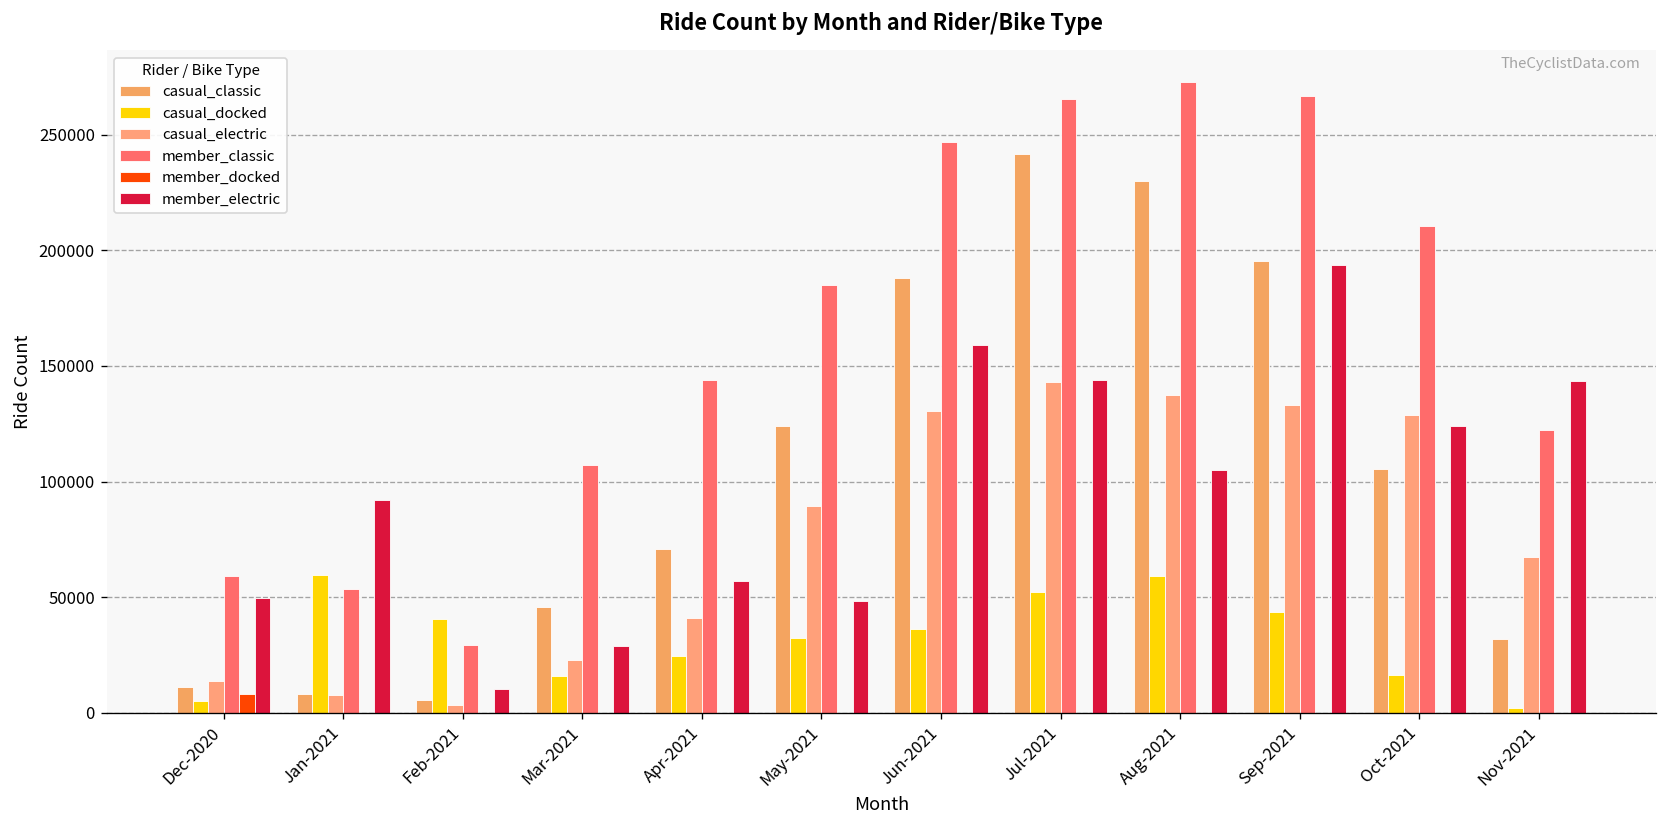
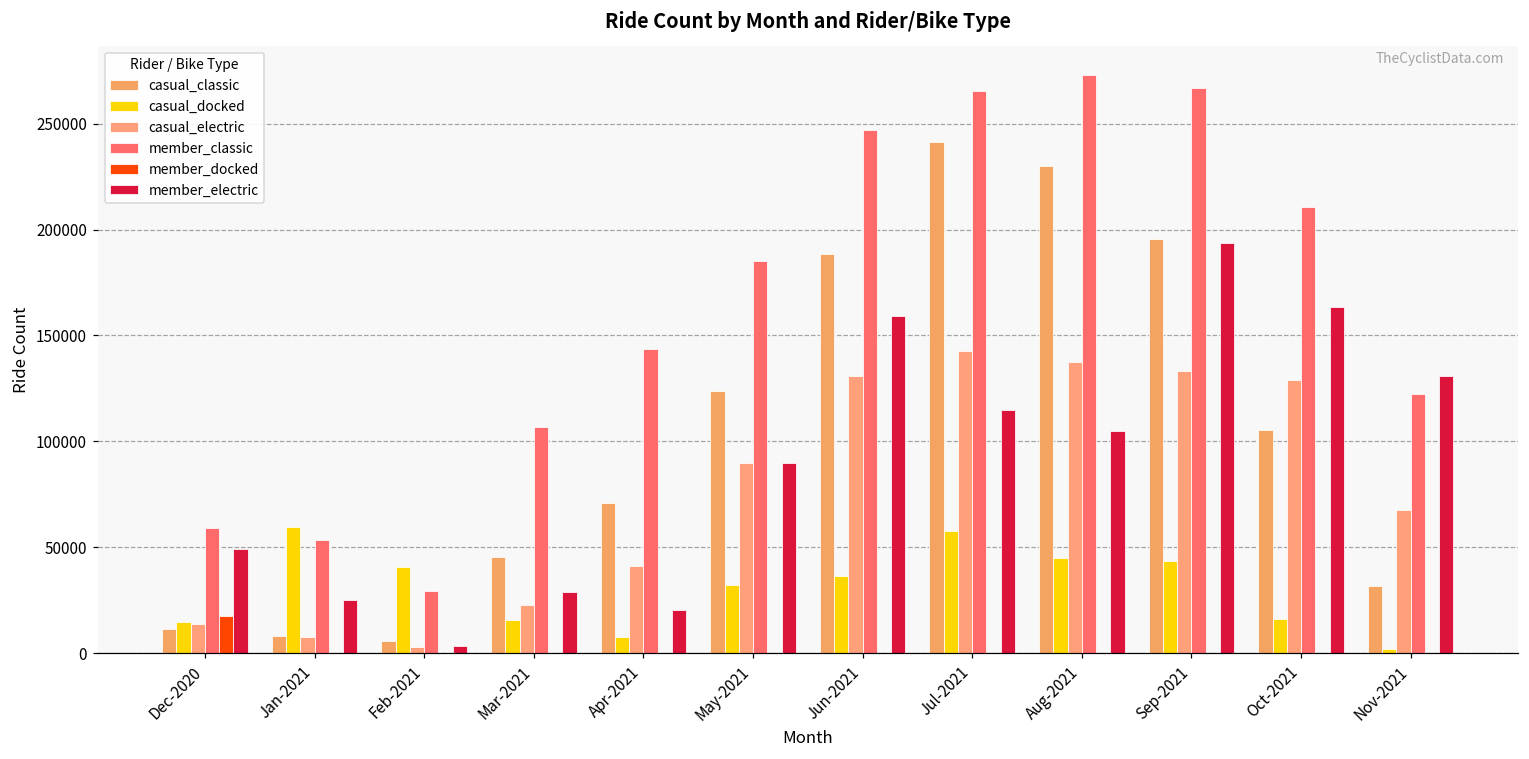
  {
    "casual_docked": {
-     "Dec-2020": 5000,
+     "Dec-2020": 15000,
      "Jan-2021": 60000,
      "Feb-2021": 41000,
      "Mar-2021": 16000,
-     "Apr-2021": 25000,
+     "Apr-2021": 8000,
      "May-2021": 32000,
      "Jun-2021": 36000,
-     "Jul-2021": 52000,
-     "Aug-2021": 59000,
+     "Jul-2021": 58000,
+     "Aug-2021": 45000,
      "Sep-2021": 44000,
      "Oct-2021": 16000,
      "Nov-2021": 2000
    },
    "member_docked": {
-     "Dec-2020": 8000,
+     "Dec-2020": 18000,
      "Feb-2021": 0,
      "Mar-2021": 0,
      "Apr-2021": 0,
      "May-2021": 0,
      "Jun-2021": 0,
      "Jul-2021": 0,
      "Aug-2021": 0,
      "Sep-2021": 0,
      "Oct-2021": 0,
      "Nov-2021": 0
    },
    "member_electric": {
      "Dec-2020": 49000,
-     "Jan-2021": 92000,
-     "Feb-2021": 10000,
+     "Jan-2021": 25000,
+     "Feb-2021": 3000,
      "Mar-2021": 29000,
-     "Apr-2021": 57000,
-     "May-2021": 48000,
+     "Apr-2021": 21000,
+     "May-2021": 90000,
      "Jun-2021": 159000,
-     "Jul-2021": 144000,
+     "Jul-2021": 115000,
      "Aug-2021": 105000,
      "Sep-2021": 194000,
-     "Oct-2021": 124000,
-     "Nov-2021": 143000
+     "Oct-2021": 163000,
+     "Nov-2021": 131000
    }
  }
